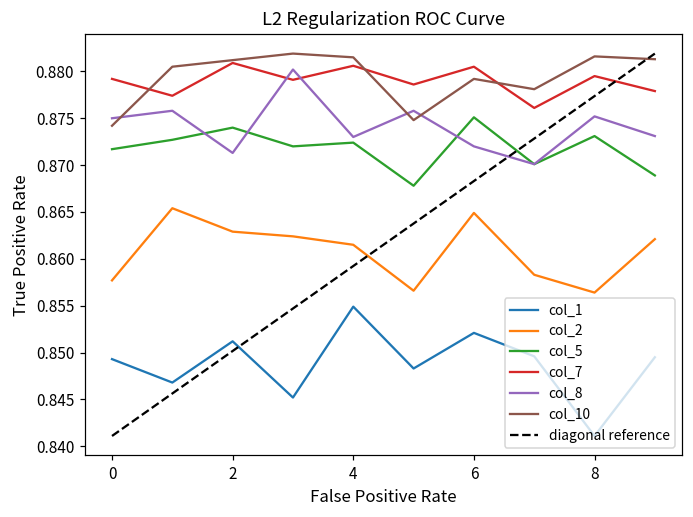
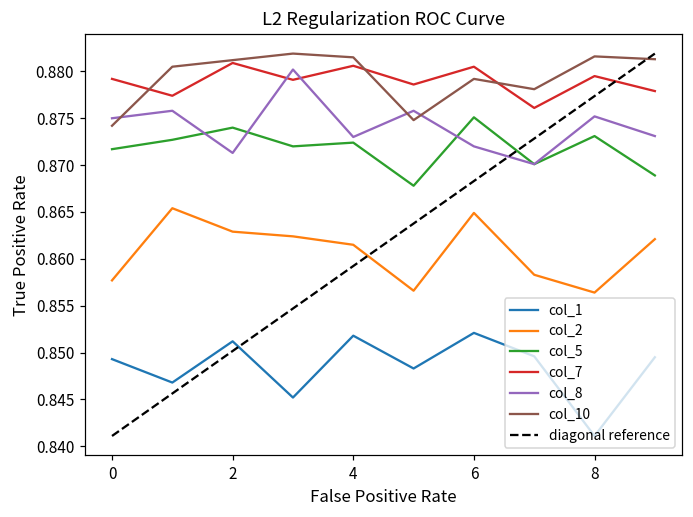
  {
    "col_1": {
      "0": 0.849,
      "2": 0.851,
-     "4": 0.855,
+     "4": 0.852,
      "6": 0.852
    },
    "col_2": {
      "0": 0.858,
      "2": 0.863,
      "4": 0.862,
      "6": 0.865,
      "8": 0.856
    },
    "col_5": {
      "0": 0.872,
      "2": 0.874,
      "4": 0.872,
      "6": 0.875,
      "8": 0.873
    },
    "col_7": {
      "0": 0.879,
      "4": 0.881,
      "6": 0.881,
      "8": 0.880
    },
    "col_8": {
      "0": 0.875,
      "2": 0.871,
      "4": 0.873,
      "6": 0.872,
      "8": 0.875
    },
    "col_10": {
      "0": 0.874,
      "4": 0.882,
      "6": 0.879,
      "8": 0.882
    },
    "diagonal reference": {
      "0": 0.841
    }
  }
